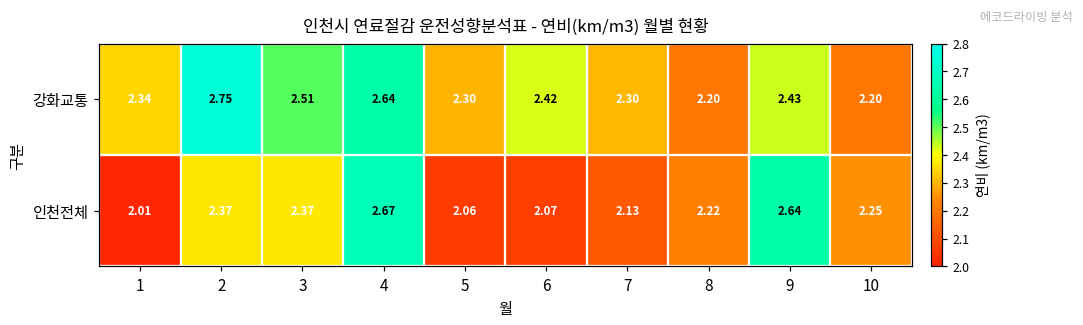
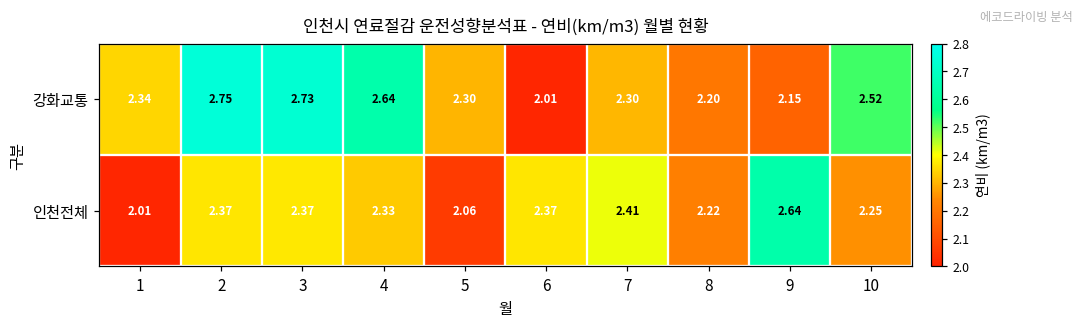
  {
    "강화교통": {
      "1": 2.34,
      "2": 2.75,
-     "3": 2.51,
+     "3": 2.73,
      "4": 2.64,
      "5": 2.30,
-     "6": 2.42,
+     "6": 2.01,
      "7": 2.30,
      "8": 2.20,
-     "9": 2.43,
-     "10": 2.20
+     "9": 2.15,
+     "10": 2.52
    },
    "인천전체": {
      "1": 2.01,
      "2": 2.37,
      "3": 2.37,
-     "4": 2.67,
+     "4": 2.33,
      "5": 2.06,
-     "6": 2.07,
-     "7": 2.13,
+     "6": 2.37,
+     "7": 2.41,
      "8": 2.22,
      "9": 2.64,
      "10": 2.25
    }
  }
